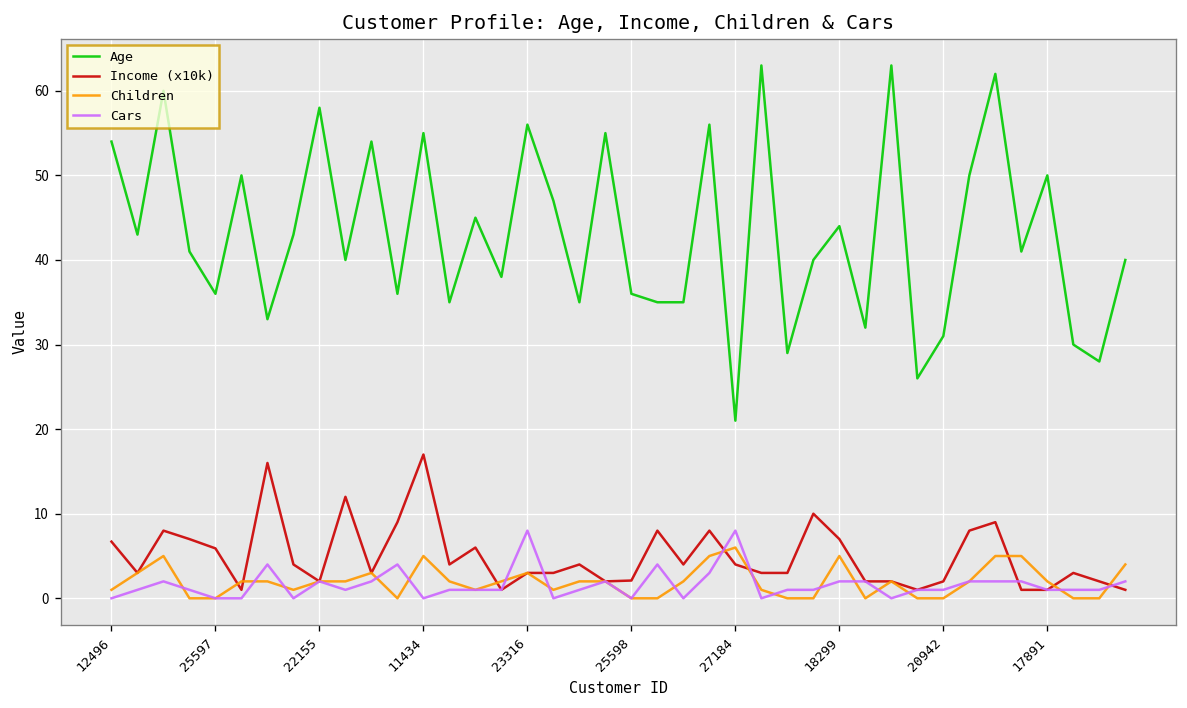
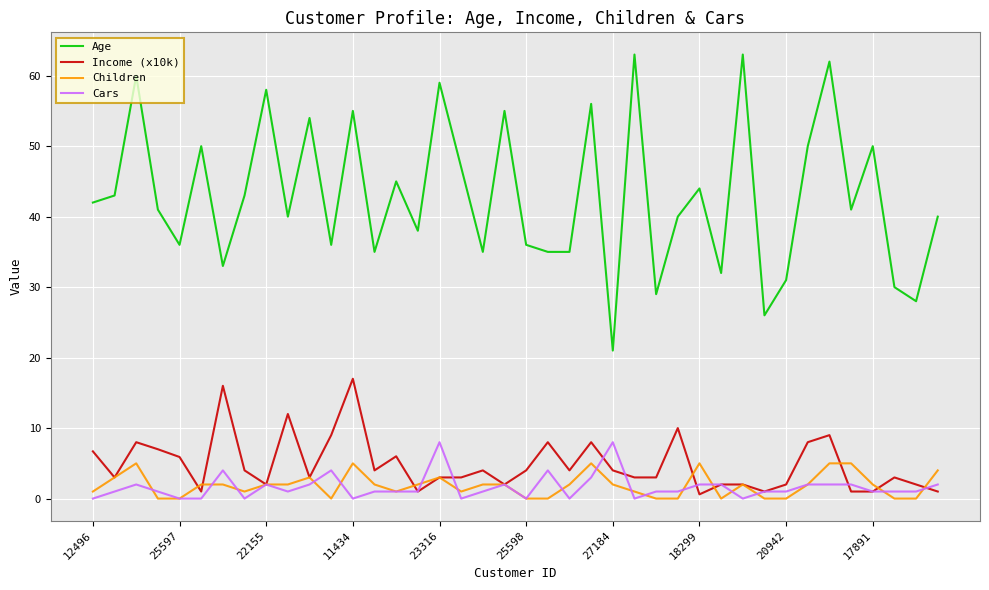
  {
    "Age": {
-     "12496": 54,
+     "12496": 42,
      "25597": 36,
      "22155": 58,
      "11434": 55,
-     "23316": 56,
+     "23316": 59,
      "25598": 36,
      "27184": 21,
      "18299": 44,
      "20942": 31,
      "17891": 50
    },
    "Income (x10k)": {
      "12496": 7,
      "25597": 6,
      "11434": 17,
-     "25598": 2,
+     "25598": 4,
      "27184": 4,
-     "18299": 7,
+     "18299": 1,
      "20942": 2
    },
    "Children": {
      "12496": 1,
      "11434": 5,
-     "27184": 6,
+     "27184": 2,
      "18299": 5,
      "20942": 0,
      "17891": 2
    },
    "Cars": {
      "12496": 0,
      "11434": 0,
      "23316": 8,
      "27184": 8,
      "18299": 2,
      "20942": 1
    }
  }
